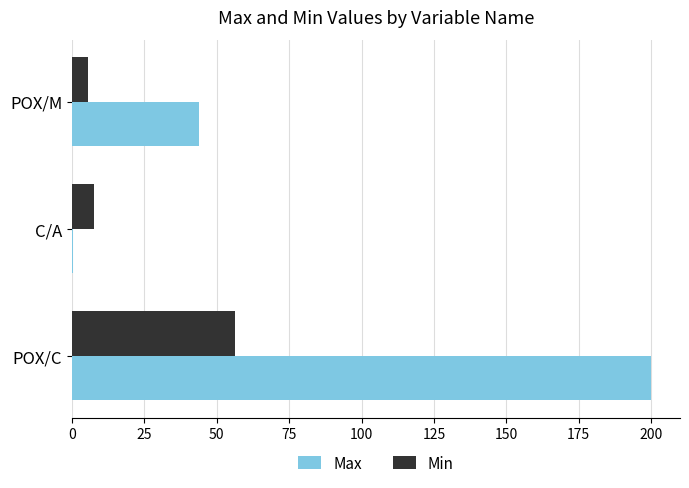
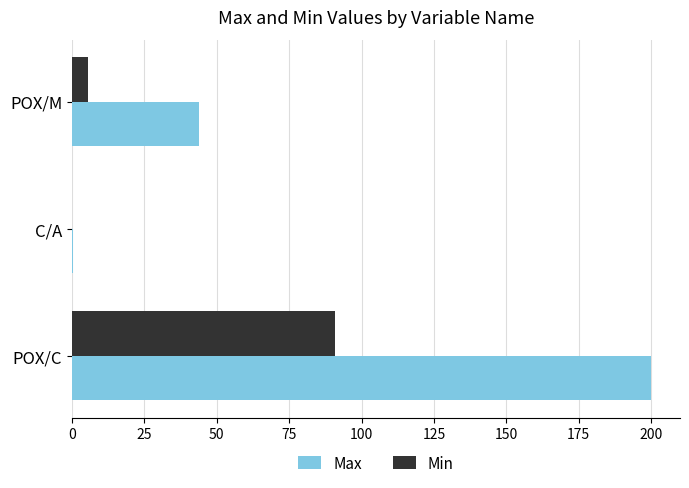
  {
    "Max": {
      "POX/M": 44,
      "POX/C": 200
    },
    "Min": {
      "POX/M": 6,
-     "C/A": 8,
-     "POX/C": 56
+     "C/A": 0,
+     "POX/C": 91
    }
  }
